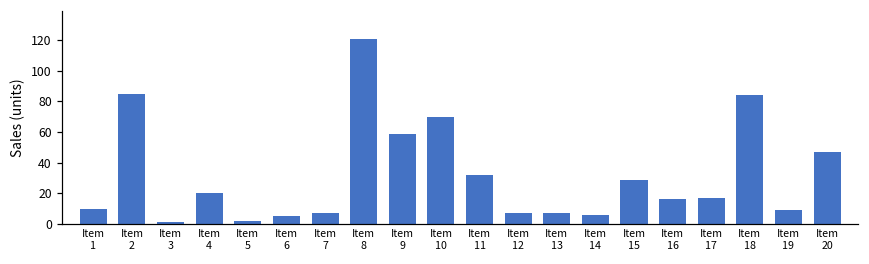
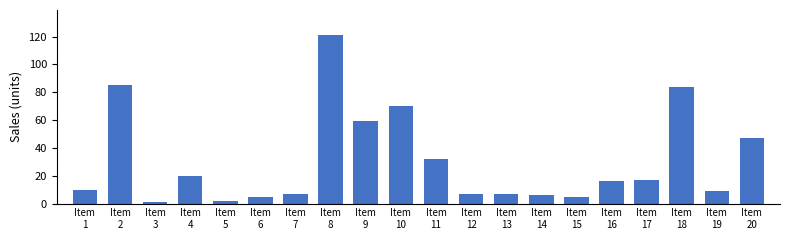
  {
    "Item 1": 10,
    "Item 2": 85,
    "Item 4": 20,
    "Item 5": 2,
    "Item 6": 5,
    "Item 7": 7,
    "Item 8": 121,
    "Item 9": 59,
    "Item 10": 70,
    "Item 11": 32,
    "Item 12": 7,
    "Item 13": 7,
    "Item 14": 6,
-   "Item 15": 29,
+   "Item 15": 5,
    "Item 16": 16,
    "Item 17": 17,
    "Item 18": 84,
    "Item 19": 9,
    "Item 20": 47
  }
